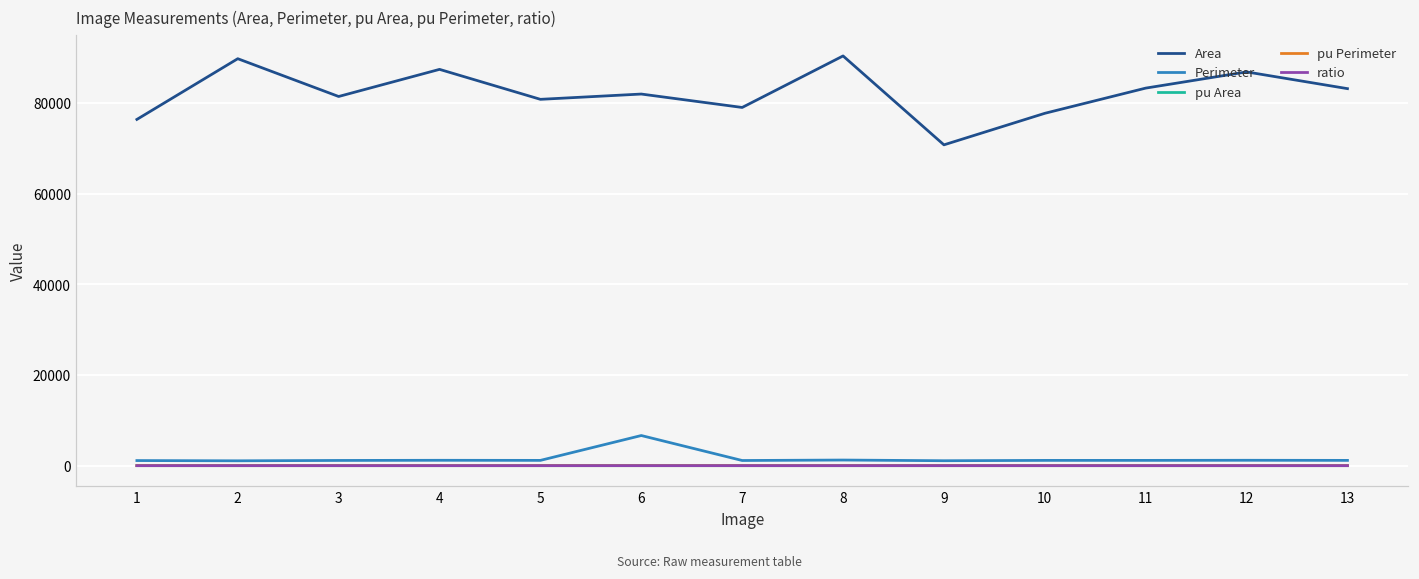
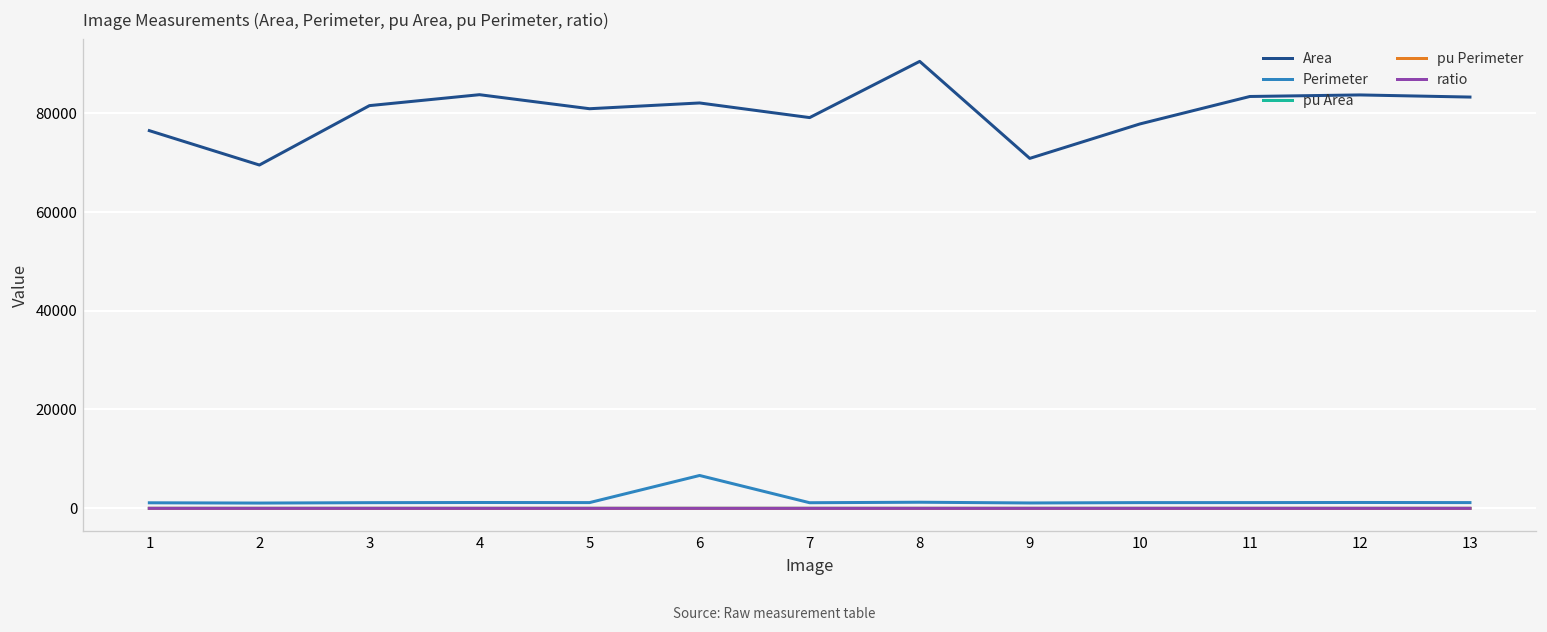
  {
    "Area": {
      "1": 76000,
-     "2": 90000,
+     "2": 69000,
      "3": 81000,
-     "4": 87000,
+     "4": 84000,
      "5": 81000,
      "6": 82000,
      "7": 79000,
      "8": 90000,
      "9": 71000,
      "10": 78000,
      "11": 83000,
-     "12": 87000,
+     "12": 84000,
      "13": 83000
    },
    "Perimeter": {
      "1": 1000,
      "2": 1000,
      "3": 1000,
      "4": 1000,
      "5": 1000,
      "6": 7000,
      "7": 1000,
      "8": 1000,
      "9": 1000,
      "10": 1000,
      "11": 1000,
      "12": 1000,
      "13": 1000
    },
    "ratio": {
      "1": 0,
      "2": 0,
      "3": 0,
      "4": 0,
      "5": 0,
      "6": 0,
      "7": 0,
      "8": 0,
      "9": 0,
      "10": 0,
      "11": 0,
      "12": 0,
      "13": 0
    }
  }
